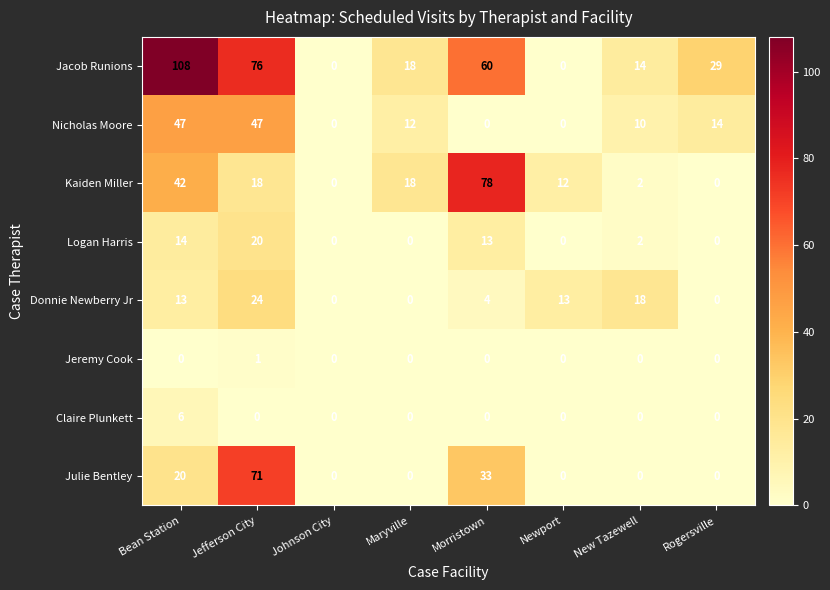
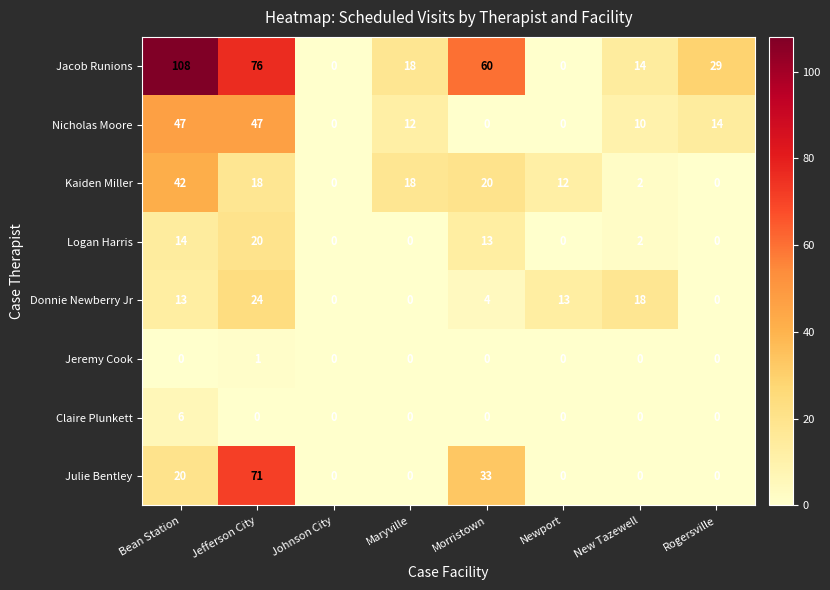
  {
    "Jacob Runions": {
      "Bean Station": 108,
      "Jefferson City": 76,
      "Johnson City": 0,
      "Maryville": 18,
      "Morristown": 60,
      "Newport": 0,
      "New Tazewell": 14,
      "Rogersville": 29
    },
    "Nicholas Moore": {
      "Bean Station": 47,
      "Jefferson City": 47,
      "Johnson City": 0,
      "Maryville": 12,
      "Morristown": 0,
      "Newport": 0,
      "New Tazewell": 10,
      "Rogersville": 14
    },
    "Kaiden Miller": {
      "Bean Station": 42,
      "Jefferson City": 18,
      "Johnson City": 0,
      "Maryville": 18,
-     "Morristown": 78,
+     "Morristown": 20,
      "Newport": 12,
      "New Tazewell": 2,
      "Rogersville": 0
    },
    "Logan Harris": {
      "Bean Station": 14,
      "Jefferson City": 20,
      "Johnson City": 0,
      "Maryville": 0,
      "Morristown": 13,
      "Newport": 0,
      "New Tazewell": 2,
      "Rogersville": 0
    },
    "Donnie Newberry Jr": {
      "Bean Station": 13,
      "Jefferson City": 24,
      "Johnson City": 0,
      "Maryville": 0,
      "Morristown": 4,
      "Newport": 13,
      "New Tazewell": 18,
      "Rogersville": 0
    },
    "Jeremy Cook": {
      "Bean Station": 0,
      "Jefferson City": 1,
      "Johnson City": 0,
      "Maryville": 0,
      "Morristown": 0,
      "Newport": 0,
      "New Tazewell": 0,
      "Rogersville": 0
    },
    "Claire Plunkett": {
      "Bean Station": 6,
      "Jefferson City": 0,
      "Johnson City": 0,
      "Maryville": 0,
      "Morristown": 0,
      "Newport": 0,
      "New Tazewell": 0,
      "Rogersville": 0
    },
    "Julie Bentley": {
      "Bean Station": 20,
      "Jefferson City": 71,
      "Johnson City": 0,
      "Maryville": 0,
      "Morristown": 33,
      "Newport": 0,
      "New Tazewell": 0,
      "Rogersville": 0
    }
  }
